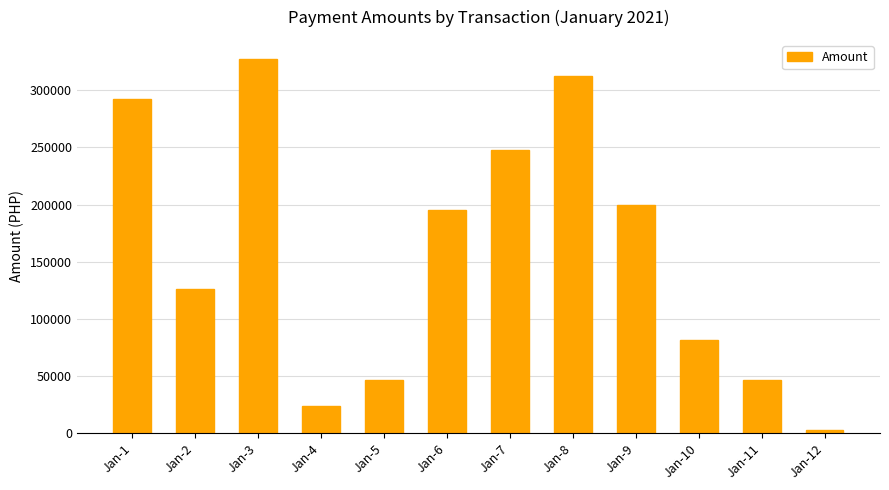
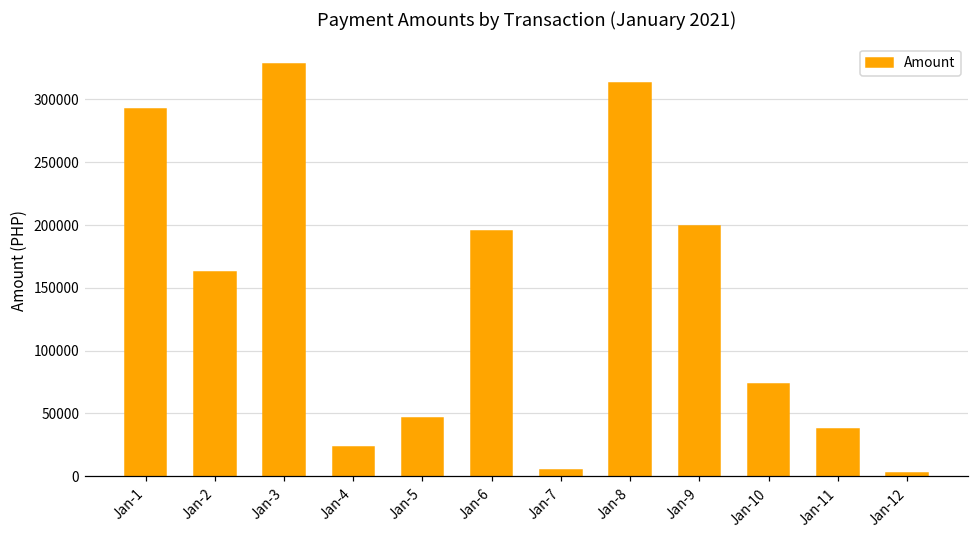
  {
    "Jan-1": 292000,
-   "Jan-2": 126000,
+   "Jan-2": 163000,
    "Jan-3": 328000,
    "Jan-4": 24000,
    "Jan-5": 46000,
    "Jan-6": 196000,
-   "Jan-7": 248000,
+   "Jan-7": 5000,
    "Jan-8": 313000,
    "Jan-9": 199000,
-   "Jan-10": 82000,
-   "Jan-11": 47000,
+   "Jan-10": 73000,
+   "Jan-11": 37000,
    "Jan-12": 3000
  }
